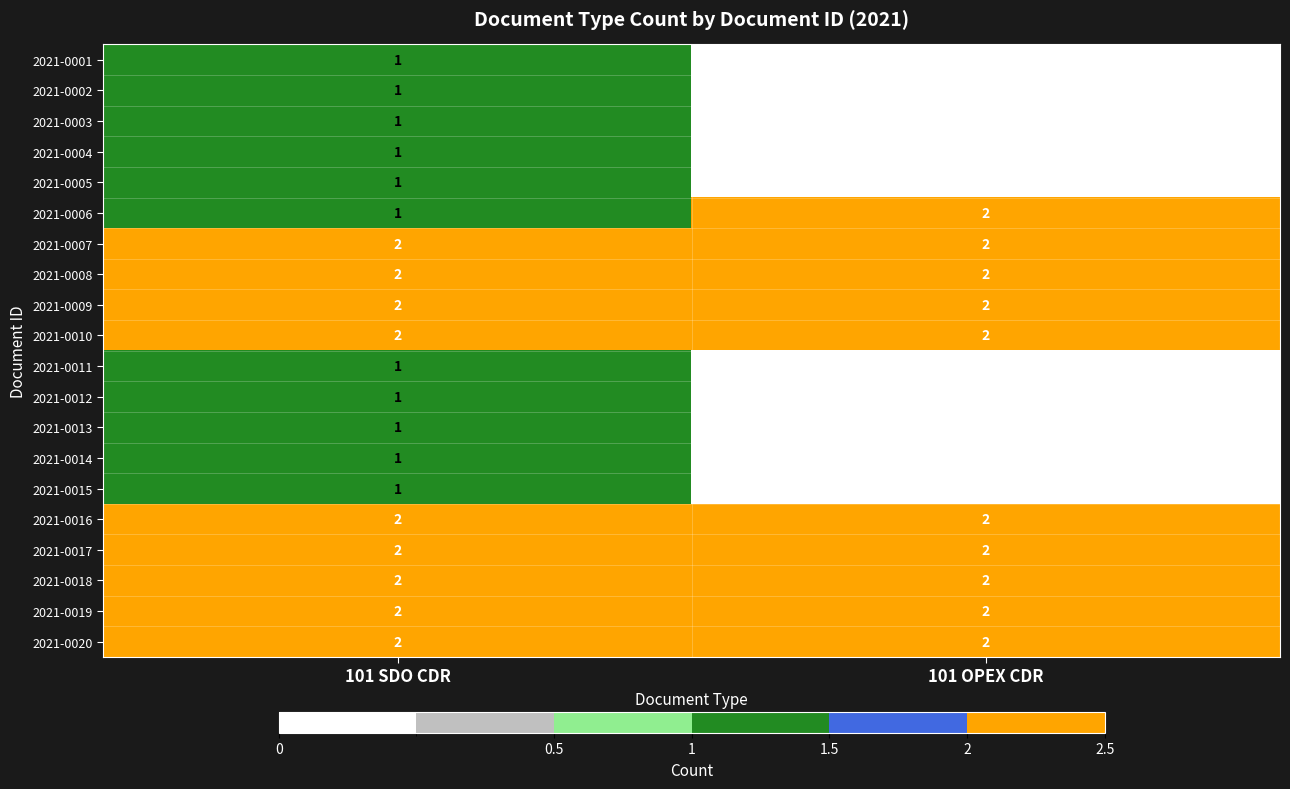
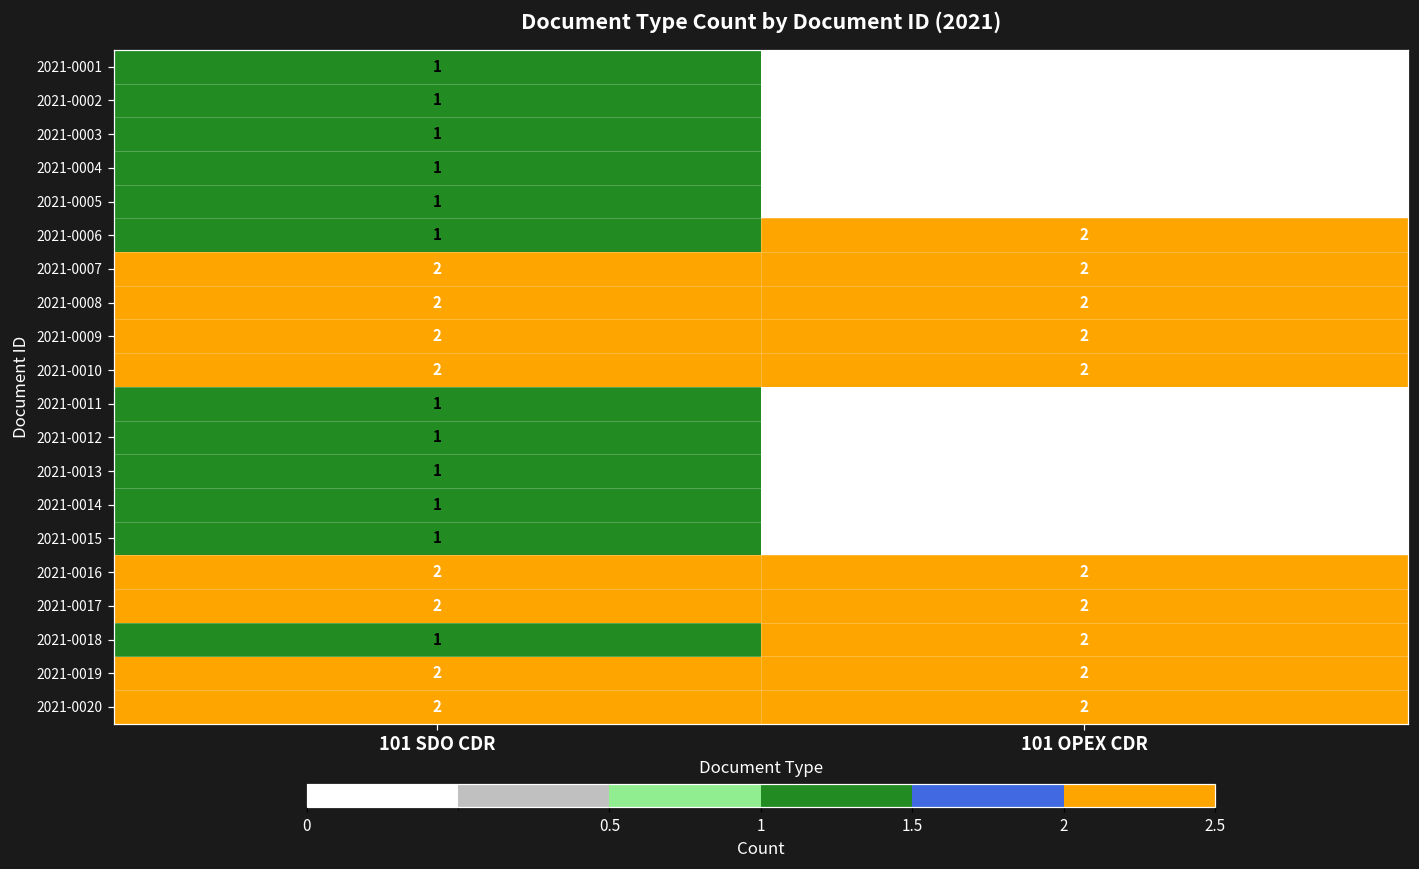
  {
    "2021-0001": {
      "101 SDO CDR": 1
    },
    "2021-0002": {
      "101 SDO CDR": 1
    },
    "2021-0003": {
      "101 SDO CDR": 1
    },
    "2021-0004": {
      "101 SDO CDR": 1
    },
    "2021-0005": {
      "101 SDO CDR": 1
    },
    "2021-0006": {
      "101 SDO CDR": 1,
      "101 OPEX CDR": 2
    },
    "2021-0007": {
      "101 SDO CDR": 2,
      "101 OPEX CDR": 2
    },
    "2021-0008": {
      "101 SDO CDR": 2,
      "101 OPEX CDR": 2
    },
    "2021-0009": {
      "101 SDO CDR": 2,
      "101 OPEX CDR": 2
    },
    "2021-0010": {
      "101 SDO CDR": 2,
      "101 OPEX CDR": 2
    },
    "2021-0011": {
      "101 SDO CDR": 1
    },
    "2021-0012": {
      "101 SDO CDR": 1
    },
    "2021-0013": {
      "101 SDO CDR": 1
    },
    "2021-0014": {
      "101 SDO CDR": 1
    },
    "2021-0015": {
      "101 SDO CDR": 1
    },
    "2021-0016": {
      "101 SDO CDR": 2,
      "101 OPEX CDR": 2
    },
    "2021-0017": {
      "101 SDO CDR": 2,
      "101 OPEX CDR": 2
    },
    "2021-0018": {
-     "101 SDO CDR": 2,
+     "101 SDO CDR": 1,
      "101 OPEX CDR": 2
    },
    "2021-0019": {
      "101 SDO CDR": 2,
      "101 OPEX CDR": 2
    },
    "2021-0020": {
      "101 SDO CDR": 2,
      "101 OPEX CDR": 2
    }
  }
